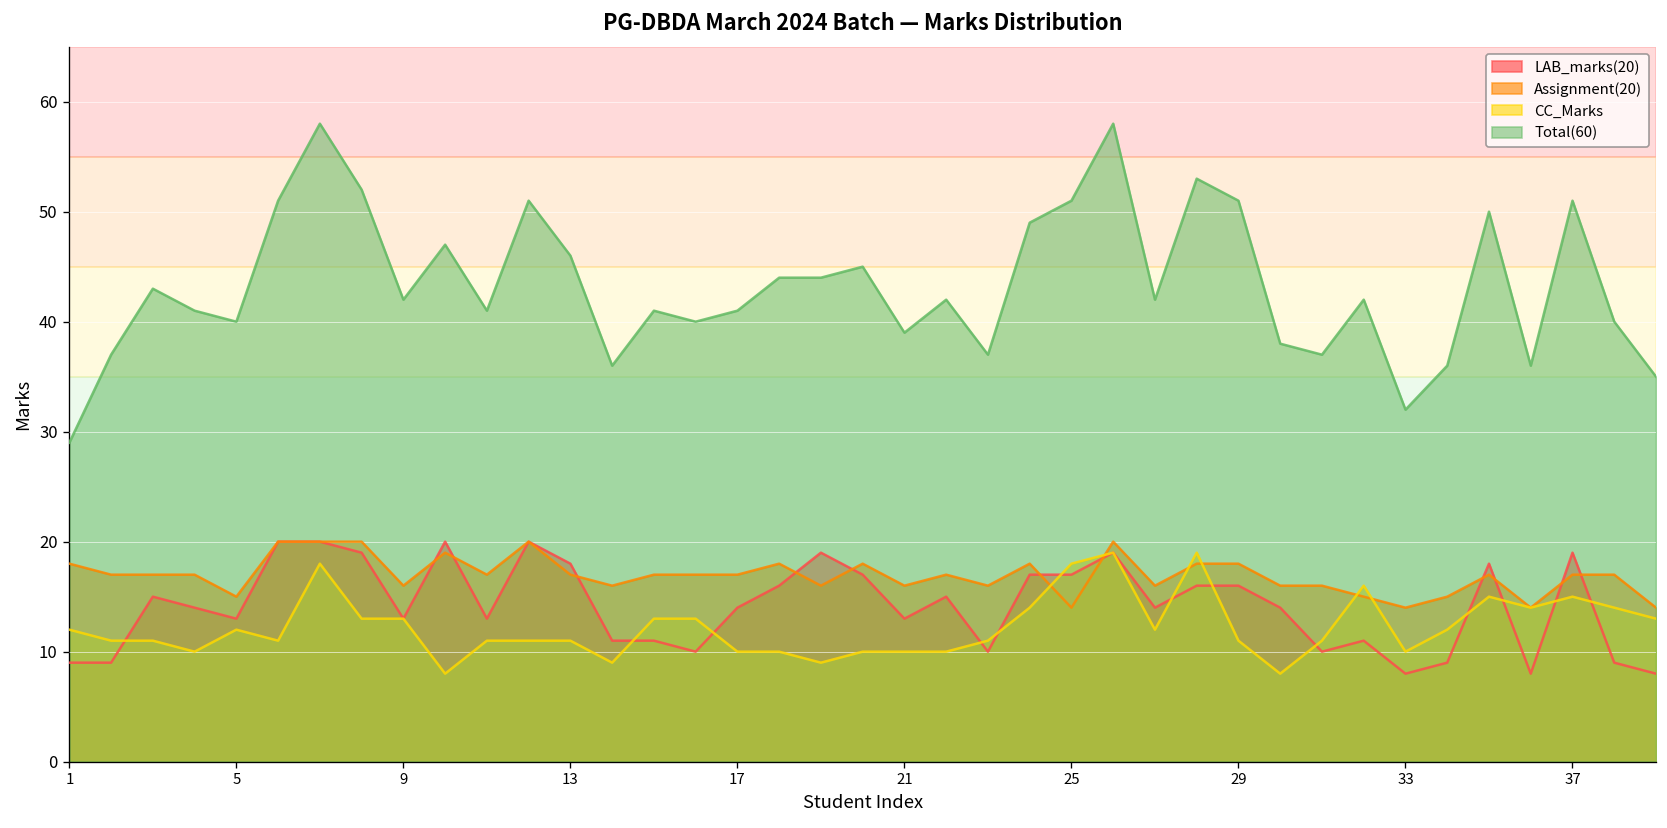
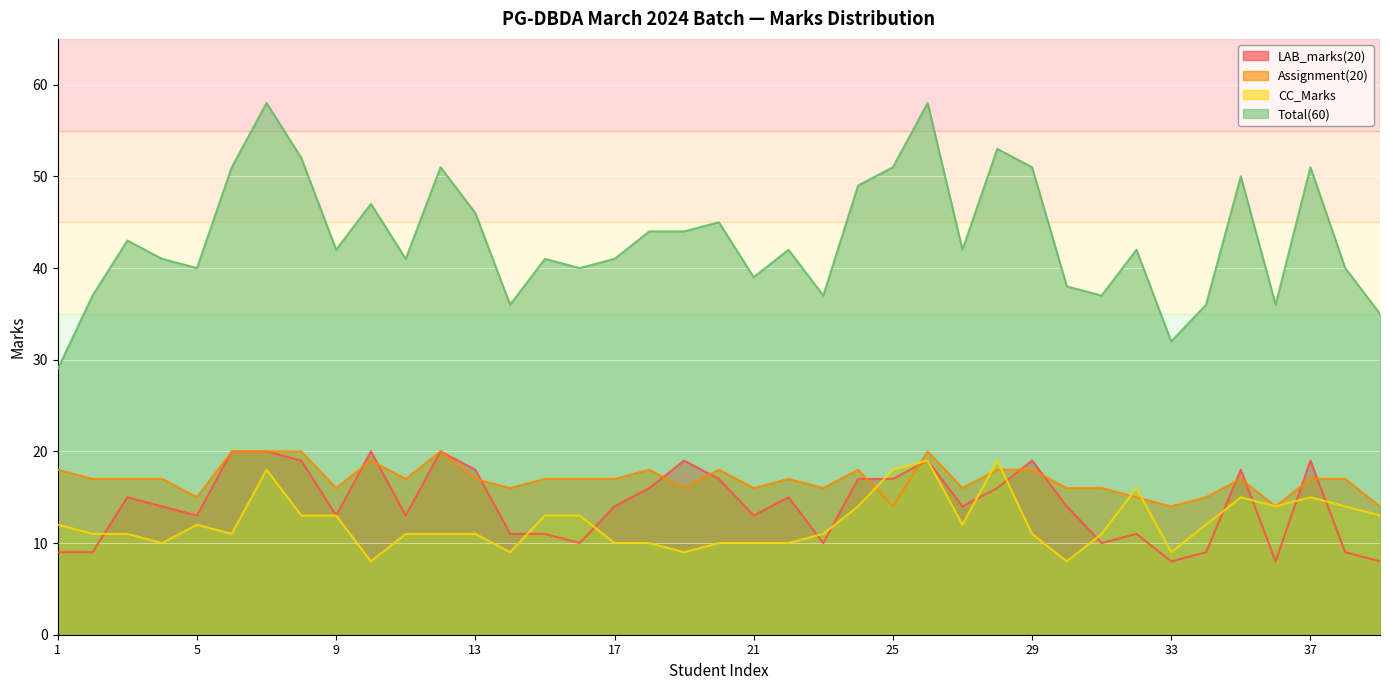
  {
    "LAB_marks(20)": {
      "1": 9,
      "5": 13,
      "13": 18,
      "17": 14,
      "21": 13,
      "25": 17,
-     "29": 16,
+     "29": 19,
      "33": 8,
      "37": 19
    },
    "Assignment(20)": {
      "1": 18,
      "5": 15,
      "9": 16,
      "13": 17,
      "17": 17,
      "21": 16,
      "25": 14,
      "29": 18,
      "33": 14,
      "37": 17
    },
    "CC_Marks": {
      "1": 12,
      "5": 12,
      "13": 11,
      "17": 10,
      "21": 10,
      "25": 18,
      "29": 11,
-     "33": 10,
+     "33": 9,
      "37": 15
    },
    "Total(60)": {
      "1": 29,
      "5": 40,
      "9": 42,
      "13": 46,
      "17": 41,
      "21": 39,
      "25": 51,
      "29": 51,
      "33": 32,
      "37": 51
    }
  }
